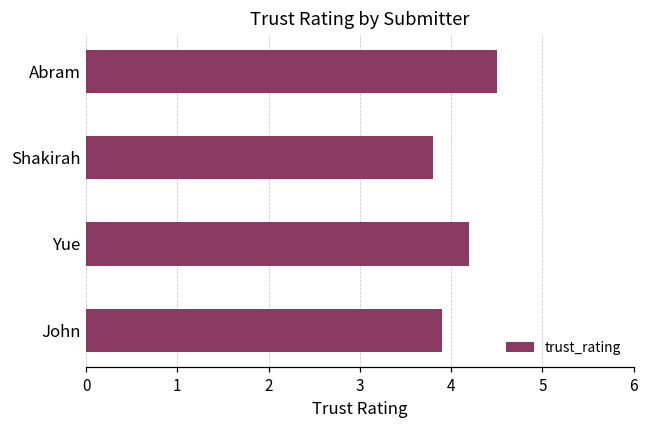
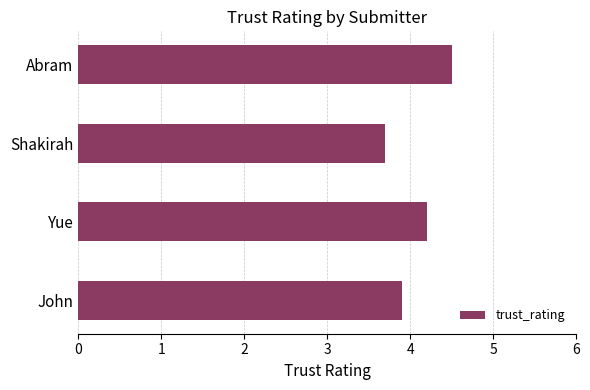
  {
    "Abram": 4.5,
-   "Shakirah": 3.8,
+   "Shakirah": 3.7,
    "Yue": 4.2,
    "John": 3.9
  }
